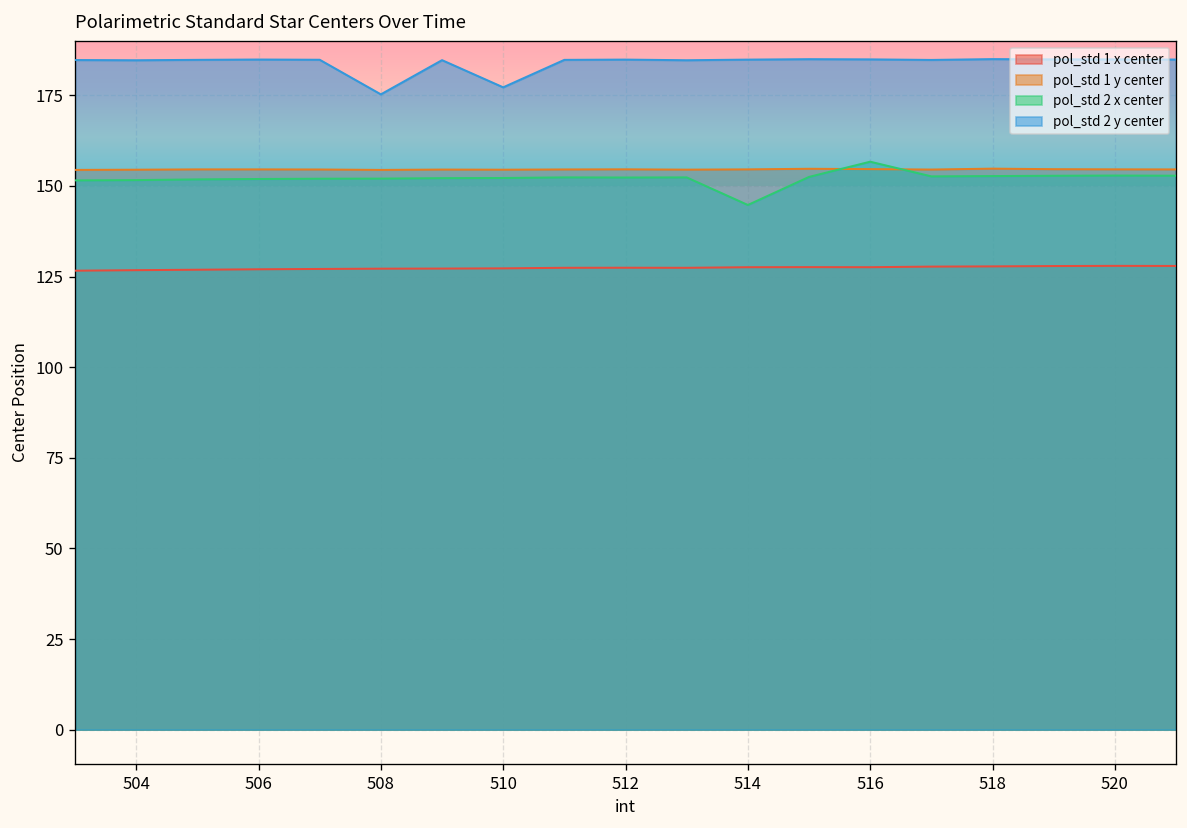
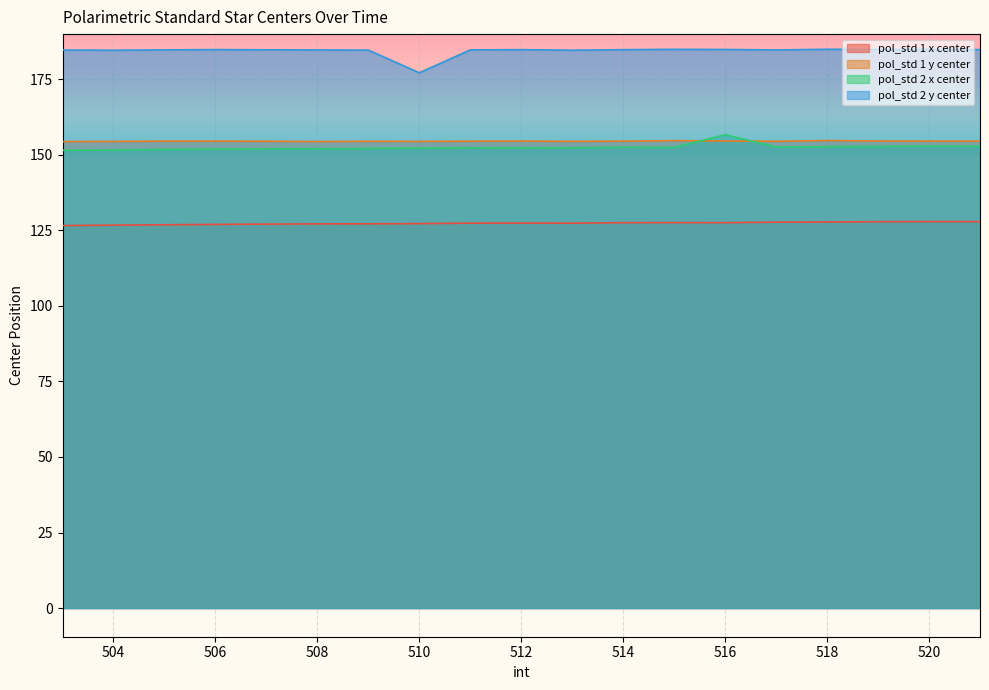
  {
    "pol_std 2 x center": {
      "504": 152,
      "506": 152,
      "508": 152,
      "510": 152,
      "512": 152,
-     "514": 145,
+     "514": 153,
      "516": 157,
      "518": 153,
      "520": 153
    },
    "pol_std 2 y center": {
      "504": 185,
      "506": 185,
-     "508": 175,
+     "508": 185,
      "510": 177,
      "512": 185,
      "514": 185,
      "516": 185,
      "518": 185
    }
  }
